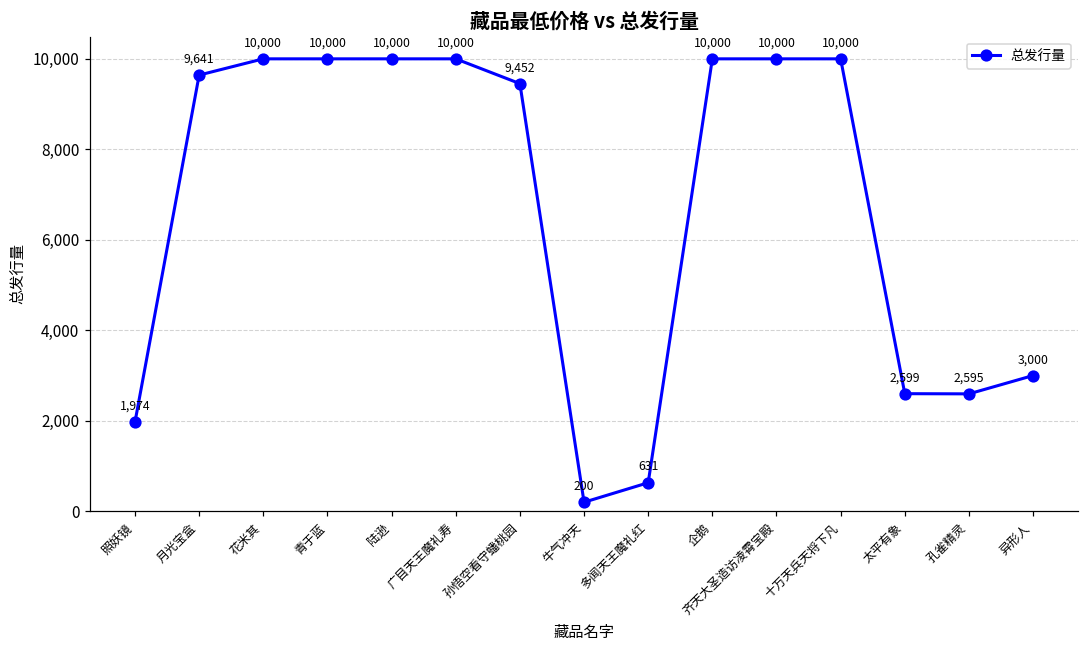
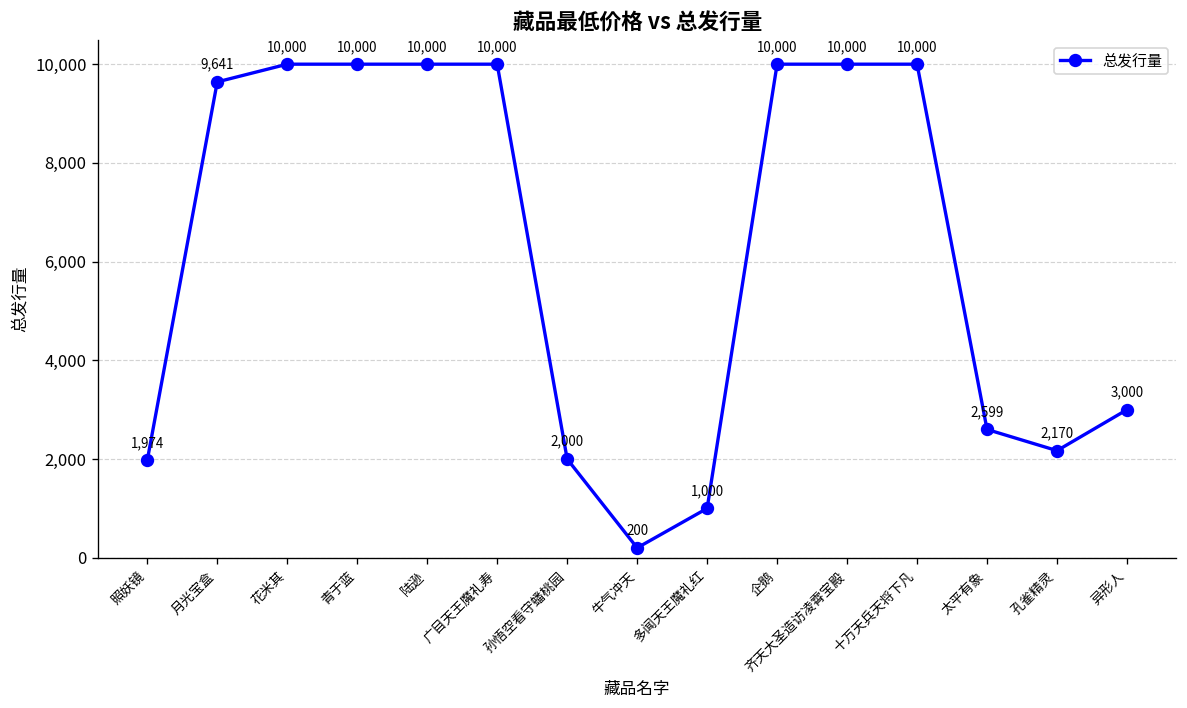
  {
    "照妖镜": "1,974",
    "月光宝盒": "9,641",
    "花米其": "10,000",
    "青于蓝": "10,000",
    "陆逊": "10,000",
    "广目天王魔礼寿": "10,000",
-   "孙悟空看守蟠桃园": "9,452",
+   "孙悟空看守蟠桃园": "2,000",
    "牛气冲天": "200",
-   "多闻天王魔礼红": "631",
+   "多闻天王魔礼红": "1,000",
    "企鹅": "10,000",
    "齐天大圣造访凌霄宝殿": "10,000",
    "十万天兵天将下凡": "10,000",
    "太平有象": "2,599",
-   "孔雀精灵": "2,595",
+   "孔雀精灵": "2,170",
    "异形人": "3,000"
  }
